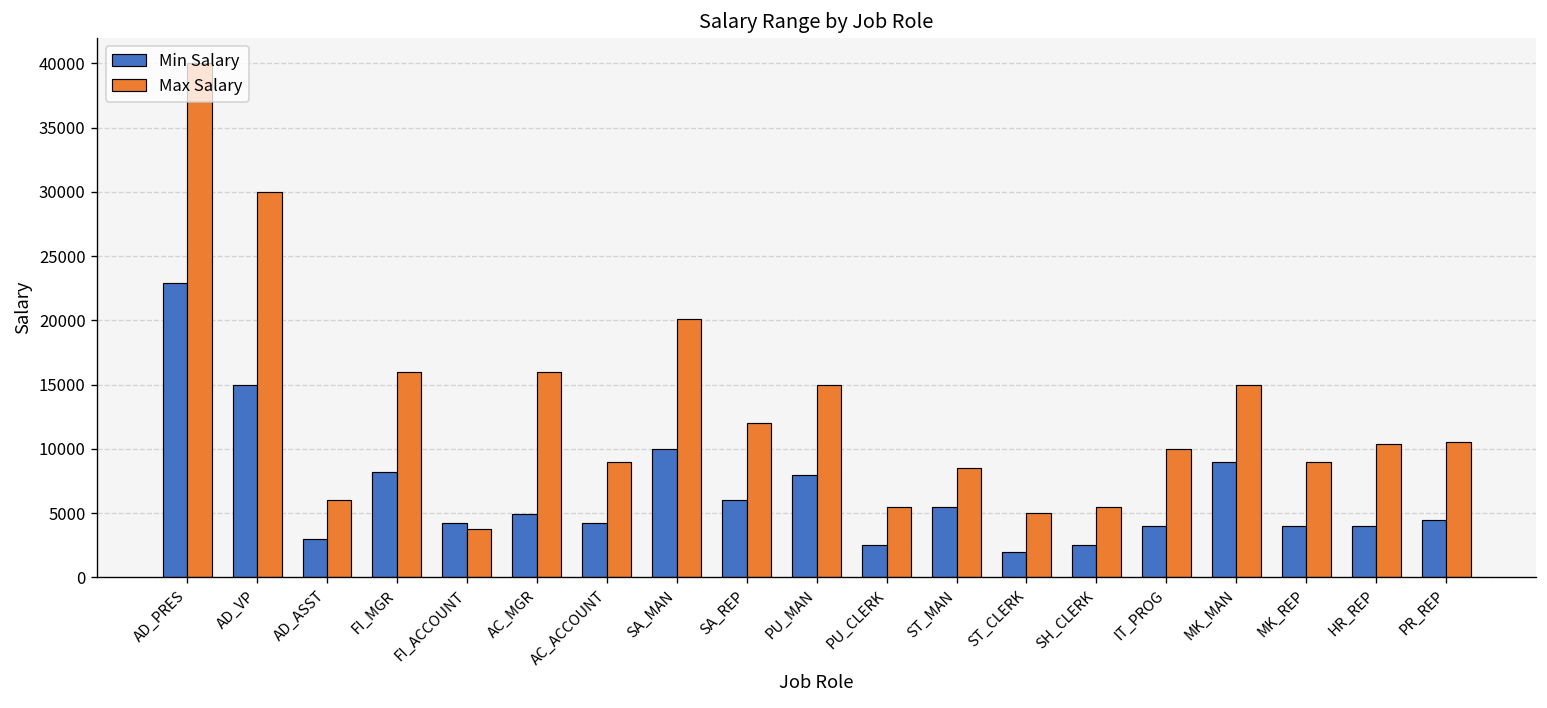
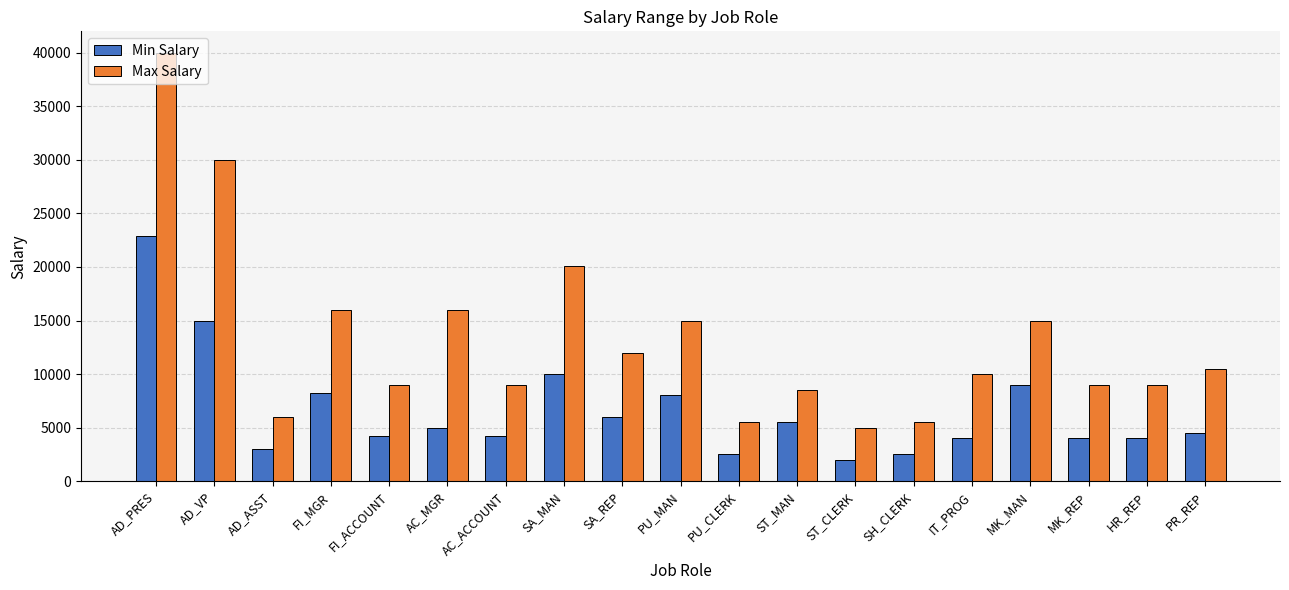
  {
    "Min Salary": {
      "AD_PRES": 22900,
      "AD_VP": 15000,
      "AD_ASST": 3000,
      "FI_MGR": 8200,
      "FI_ACCOUNT": 4200,
      "AC_MGR": 5000,
      "AC_ACCOUNT": 4200,
      "SA_MAN": 10000,
      "SA_REP": 6000,
      "PU_MAN": 8000,
      "PU_CLERK": 2500,
      "ST_MAN": 5500,
      "ST_CLERK": 2000,
      "SH_CLERK": 2500,
      "IT_PROG": 4000,
      "MK_MAN": 9000,
      "MK_REP": 4000,
      "HR_REP": 4000,
      "PR_REP": 4500
    },
    "Max Salary": {
      "AD_VP": 30000,
      "AD_ASST": 6000,
      "FI_MGR": 16000,
-     "FI_ACCOUNT": 3800,
+     "FI_ACCOUNT": 9000,
      "AC_MGR": 16000,
      "AC_ACCOUNT": 9000,
      "SA_MAN": 20100,
      "SA_REP": 12000,
      "PU_MAN": 15000,
      "PU_CLERK": 5500,
      "ST_MAN": 8500,
      "ST_CLERK": 5000,
      "SH_CLERK": 5500,
      "IT_PROG": 10000,
      "MK_MAN": 15000,
      "MK_REP": 9000,
-     "HR_REP": 10400,
+     "HR_REP": 9000,
      "PR_REP": 10500
    }
  }
